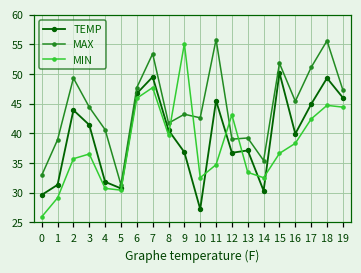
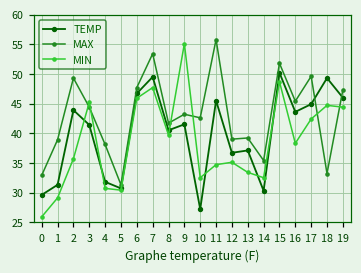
  {
    "TEMP": {
      "0": 30,
      "1": 31,
      "2": 44,
      "3": 41,
      "4": 32,
      "6": 47,
      "7": 50,
      "8": 41,
-     "9": 37,
+     "9": 42,
      "10": 27,
      "11": 46,
      "12": 37,
      "13": 37,
      "14": 30,
      "15": 50,
-     "16": 40,
+     "16": 44,
      "17": 45,
      "18": 49,
      "19": 46
    },
    "MAX": {
      "0": 33,
      "1": 39,
      "2": 49,
      "3": 44,
-     "4": 41,
+     "4": 38,
      "5": 31,
      "6": 48,
      "7": 53,
      "8": 42,
      "9": 43,
      "10": 43,
      "11": 56,
      "12": 39,
      "13": 39,
      "14": 35,
      "15": 52,
      "16": 45,
-     "17": 51,
-     "18": 56,
+     "17": 50,
+     "18": 33,
      "19": 47
    },
    "MIN": {
      "0": 26,
      "1": 29,
      "2": 36,
-     "3": 37,
+     "3": 45,
      "4": 31,
      "6": 46,
      "7": 48,
      "8": 40,
      "9": 55,
      "10": 33,
      "11": 35,
-     "12": 43,
+     "12": 35,
      "13": 33,
      "14": 33,
-     "15": 37,
+     "15": 49,
      "16": 38,
      "17": 42,
      "18": 45,
      "19": 44
    }
  }
